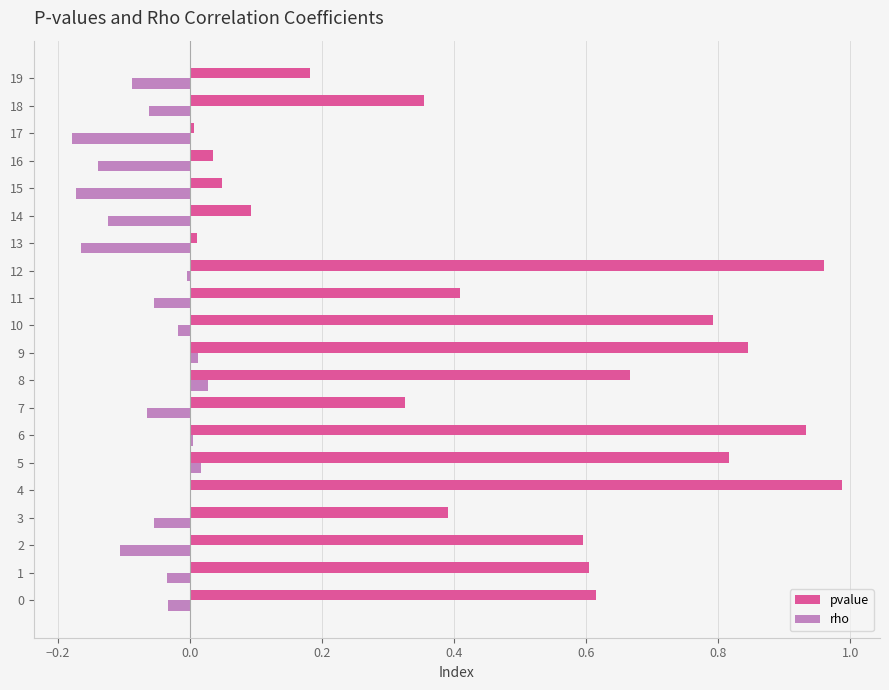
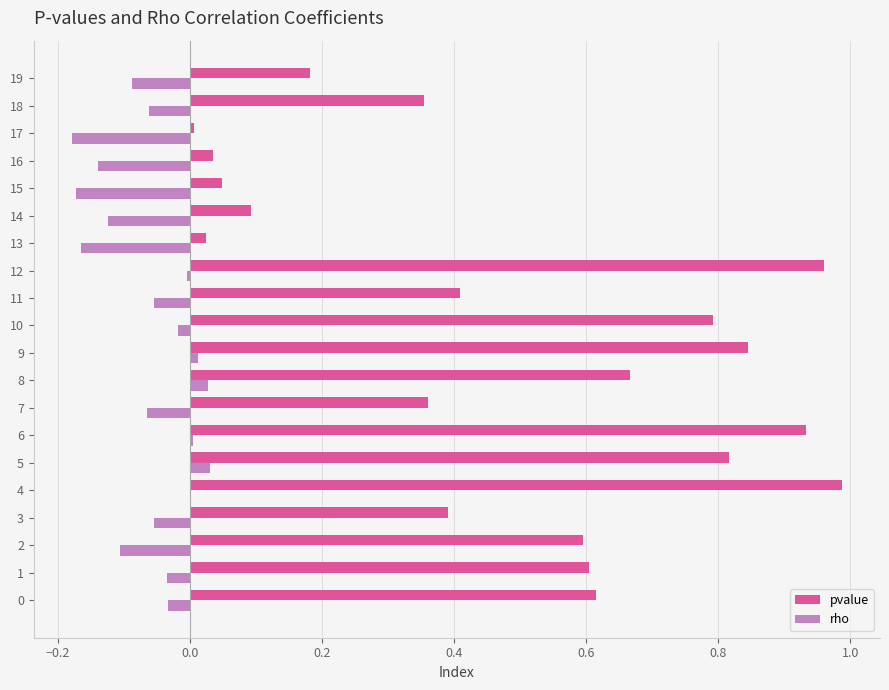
  {
    "pvalue": {
      "19": 0.18,
      "18": 0.35,
      "17": 0.01,
      "16": 0.04,
      "15": 0.05,
      "14": 0.09,
-     "13": 0.01,
+     "13": 0.03,
      "12": 0.96,
      "11": 0.41,
      "10": 0.79,
      "9": 0.85,
      "8": 0.67,
-     "7": 0.33,
+     "7": 0.36,
      "6": 0.93,
      "5": 0.82,
      "4": 0.99,
      "3": 0.39,
      "2": 0.60,
      "1": 0.60,
      "0": 0.62
    },
    "rho": {
      "19": -0.09,
      "18": -0.06,
      "17": -0.18,
      "16": -0.14,
      "15": -0.17,
      "14": -0.12,
      "13": -0.17,
      "11": -0.05,
      "10": -0.02,
      "9": 0.01,
      "8": 0.03,
      "7": -0.06,
      "6": 0.01,
-     "5": 0.02,
+     "5": 0.03,
      "3": -0.05,
      "2": -0.10,
      "1": -0.03,
      "0": -0.03
    }
  }
